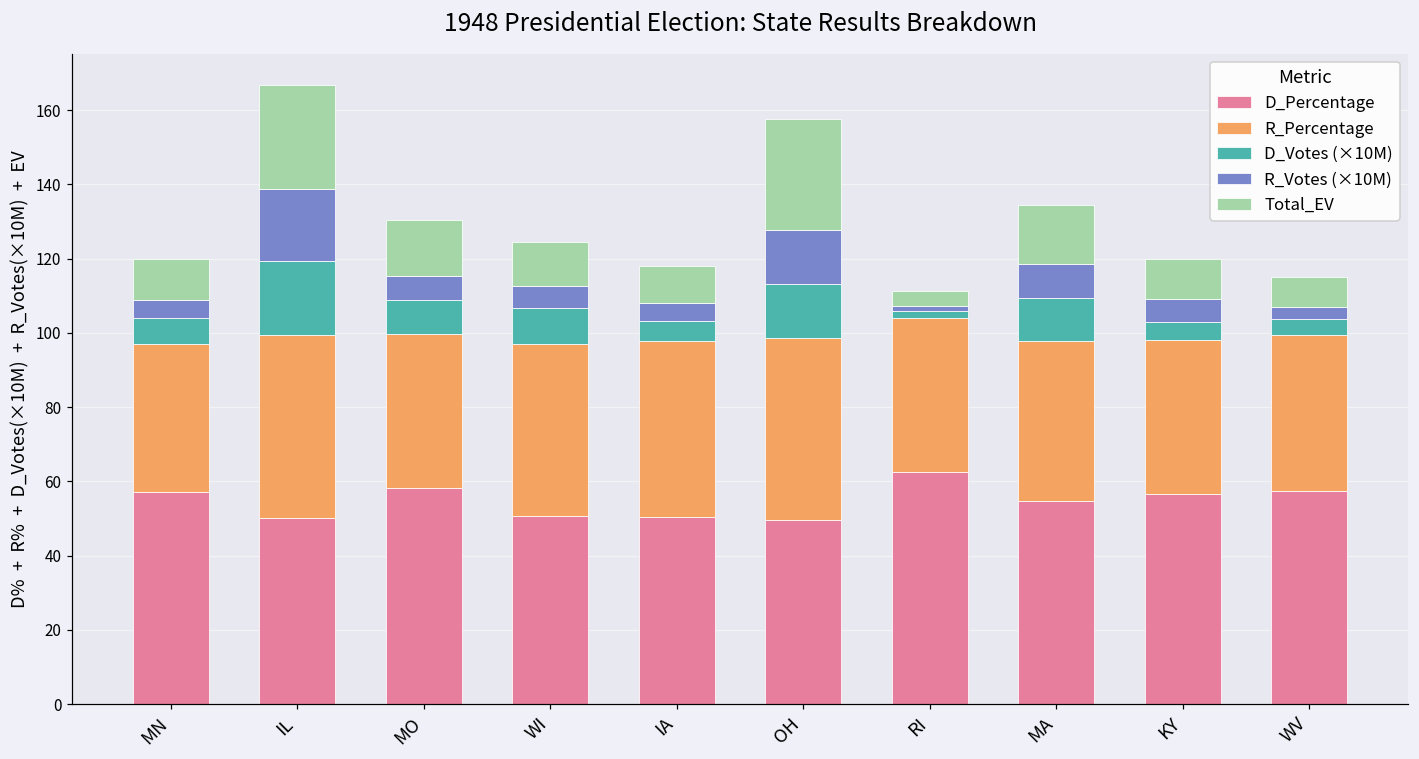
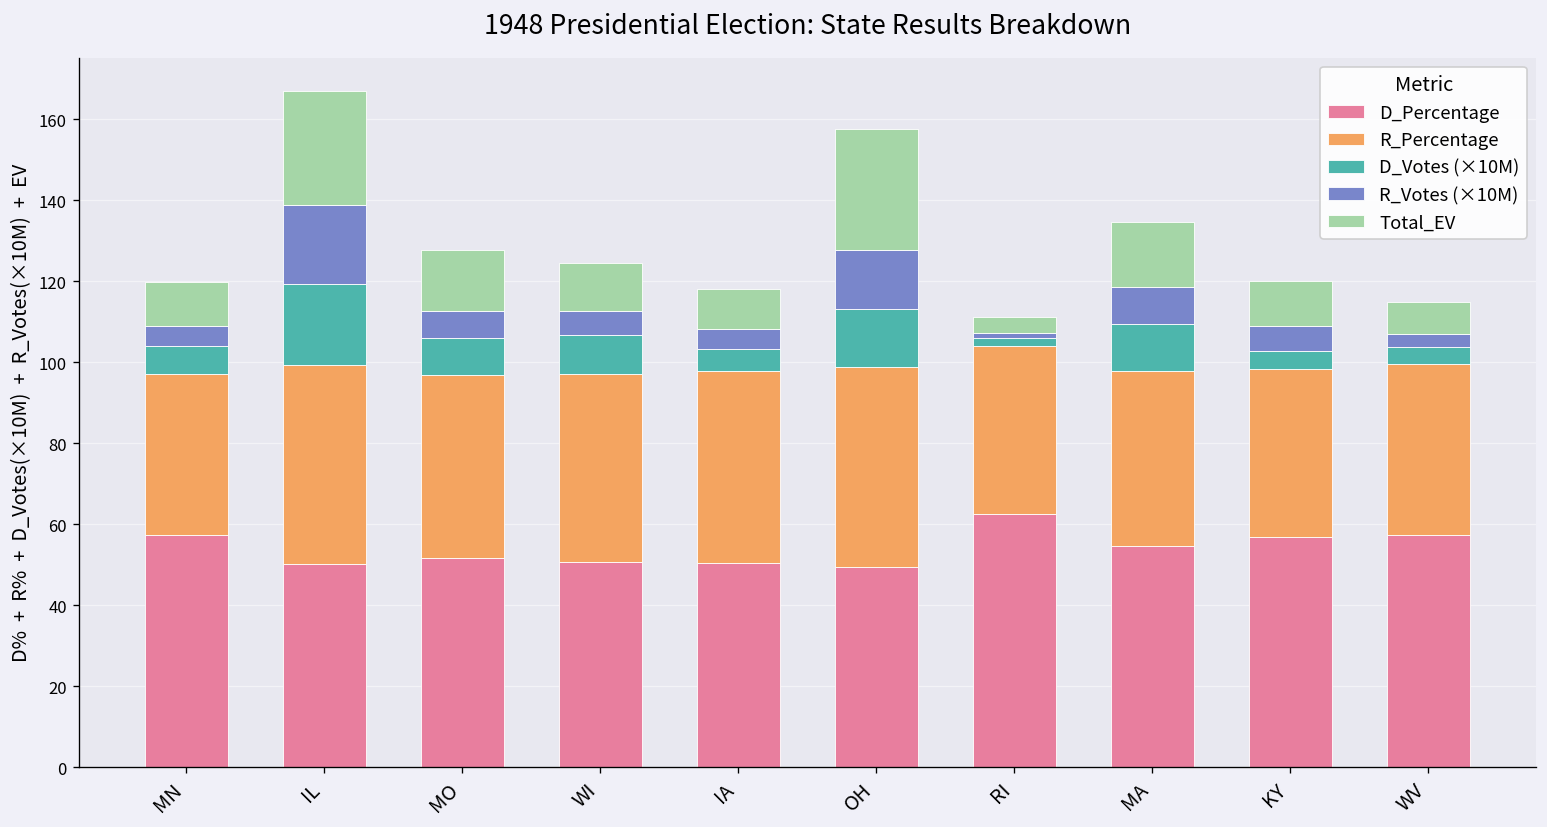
  {
    "D_Percentage": {
      "MN": 57,
      "IL": 50,
-     "MO": 58,
+     "MO": 52,
      "WI": 51,
      "IA": 50,
      "OH": 50,
      "RI": 63,
      "MA": 55,
      "KY": 57,
      "WV": 57
    },
    "R_Percentage": {
      "MN": 40,
      "IL": 49,
-     "MO": 42,
+     "MO": 45,
      "WI": 46,
      "IA": 48,
      "OH": 49,
      "RI": 41,
      "MA": 43,
      "KY": 42,
      "WV": 42
    },
    "D_Votes (×10M)": {
      "MN": 7,
      "IL": 20,
      "MO": 9,
      "WI": 10,
      "IA": 5,
      "OH": 15,
      "RI": 2,
      "MA": 12,
      "KY": 5,
      "WV": 4
    },
    "R_Votes (×10M)": {
      "MN": 5,
      "IL": 20,
      "MO": 7,
      "WI": 6,
      "IA": 5,
      "OH": 14,
      "RI": 1,
      "MA": 9,
      "KY": 6,
      "WV": 3
    },
    "Total_EV": {
      "MN": 11,
      "IL": 28,
      "MO": 15,
      "WI": 12,
      "IA": 10,
      "OH": 30,
      "RI": 4,
      "MA": 16,
      "KY": 11,
      "WV": 8
    }
  }
